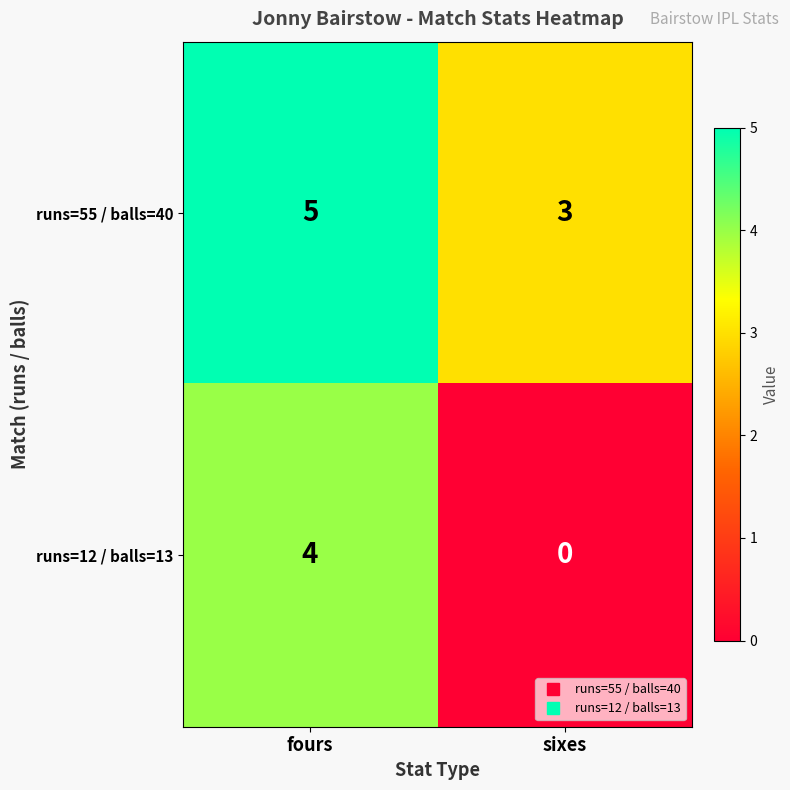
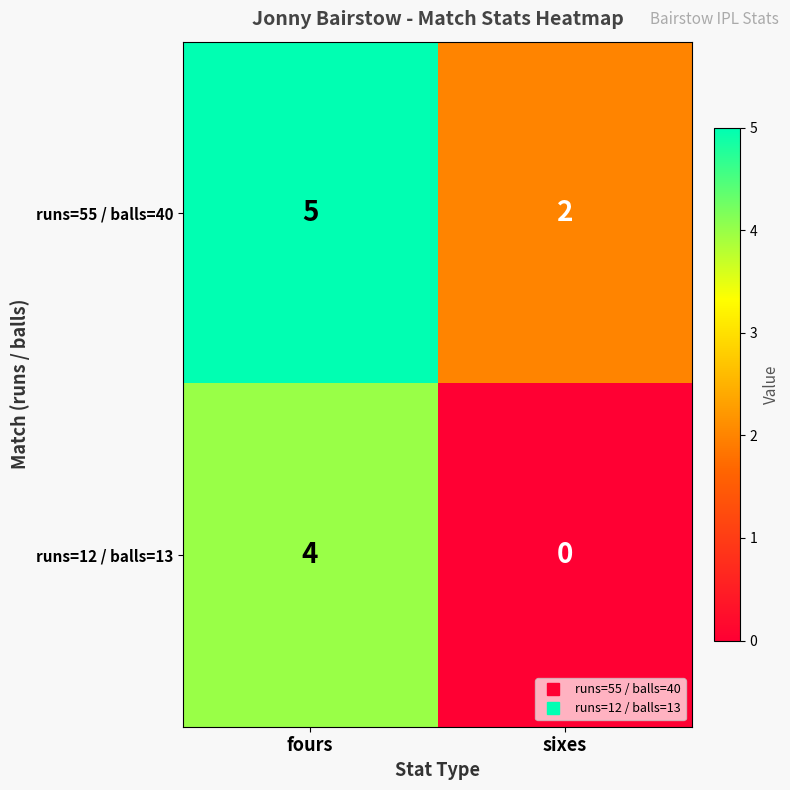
  {
    "runs=55 / balls=40": {
      "fours": 5,
-     "sixes": 3
+     "sixes": 2
    },
    "runs=12 / balls=13": {
      "fours": 4,
      "sixes": 0
    }
  }
